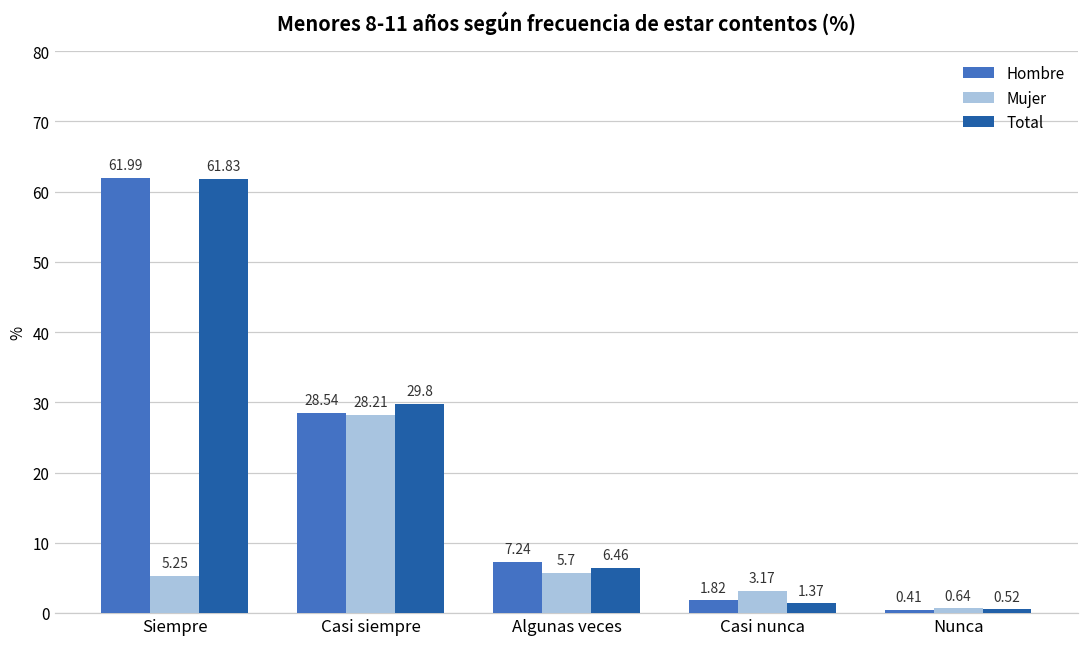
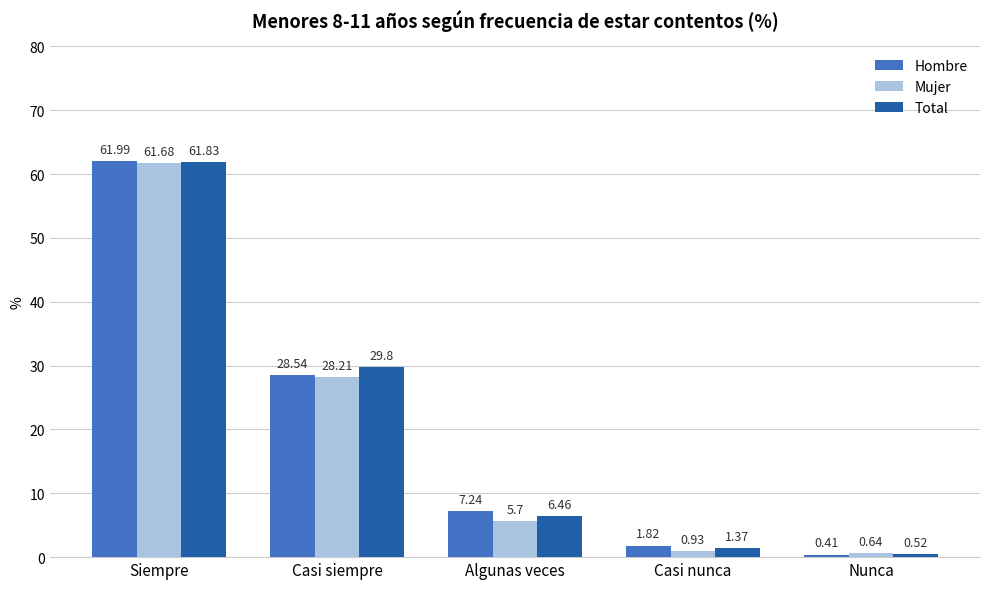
  {
    "Mujer": {
-     "Siempre": 5.25,
+     "Siempre": 61.68,
      "Casi siempre": 28.21,
      "Algunas veces": 5.7,
-     "Casi nunca": 3.17,
+     "Casi nunca": 0.93,
      "Nunca": 0.64
    }
  }
